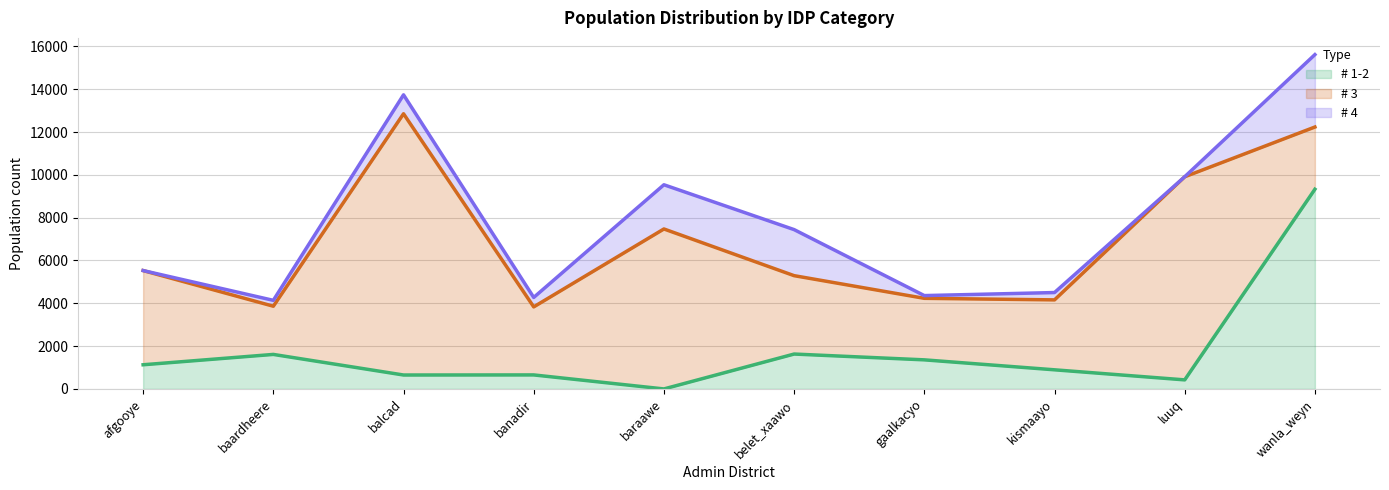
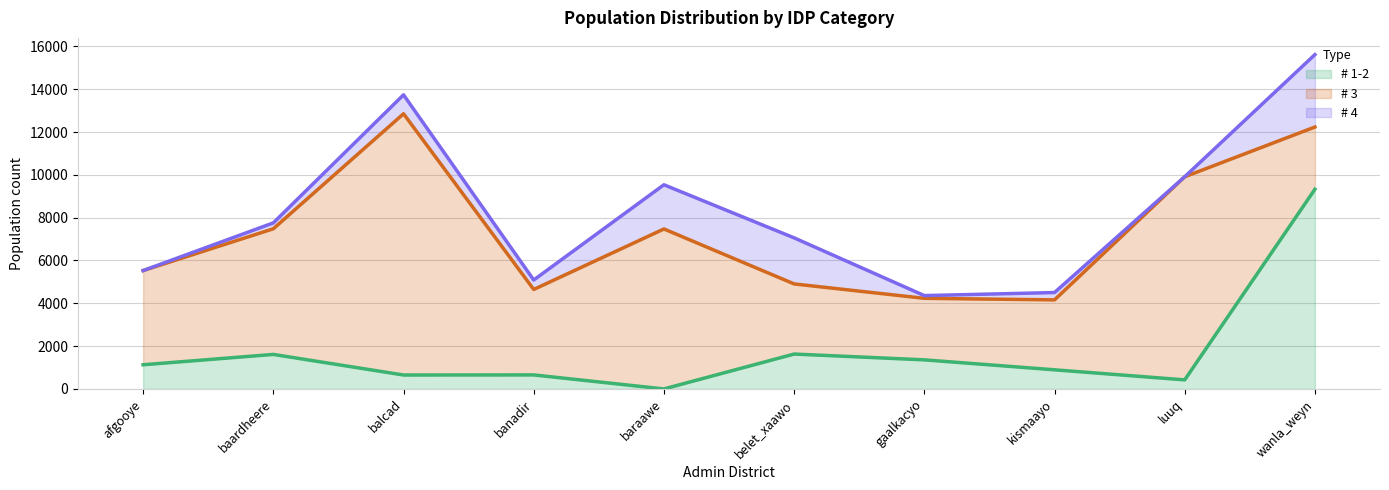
  {
    "# 3": {
-     "baardheere": 2300,
+     "baardheere": 5900,
      "balcad": 12200,
-     "banadir": 3200,
+     "banadir": 4000,
      "baraawe": 7500,
-     "belet_xaawo": 3700,
+     "belet_xaawo": 3300,
      "gaalkacyo": 2900,
      "kismaayo": 3300,
      "wanla_weyn": 2900
    }
  }
